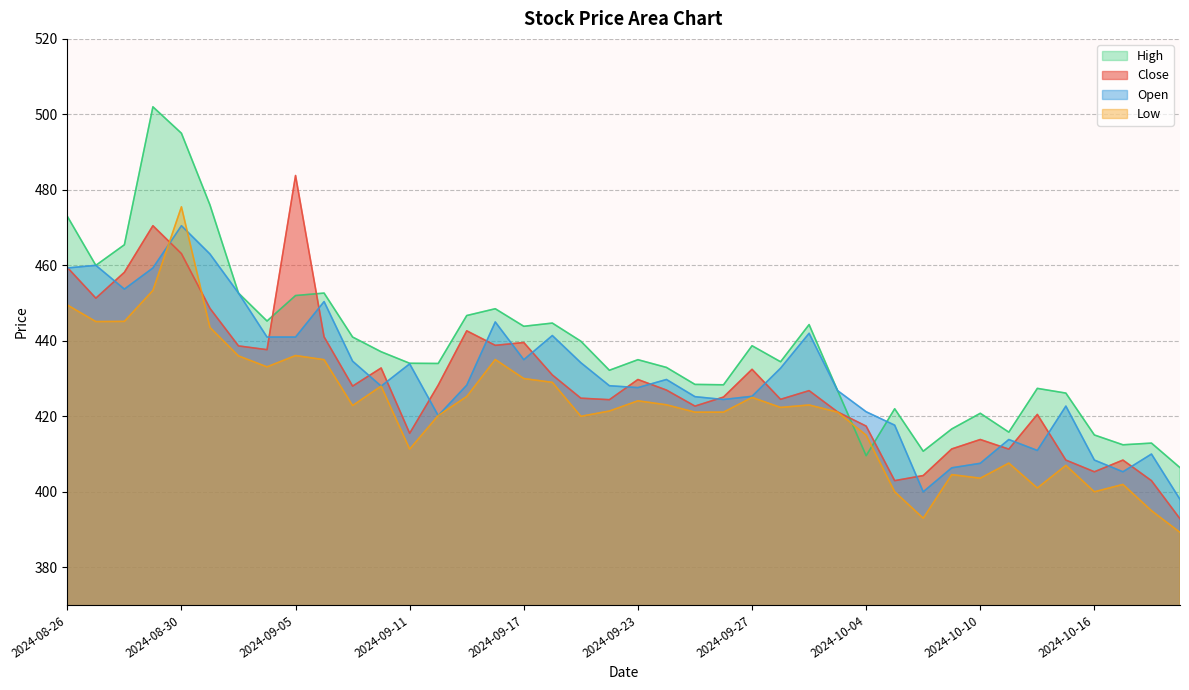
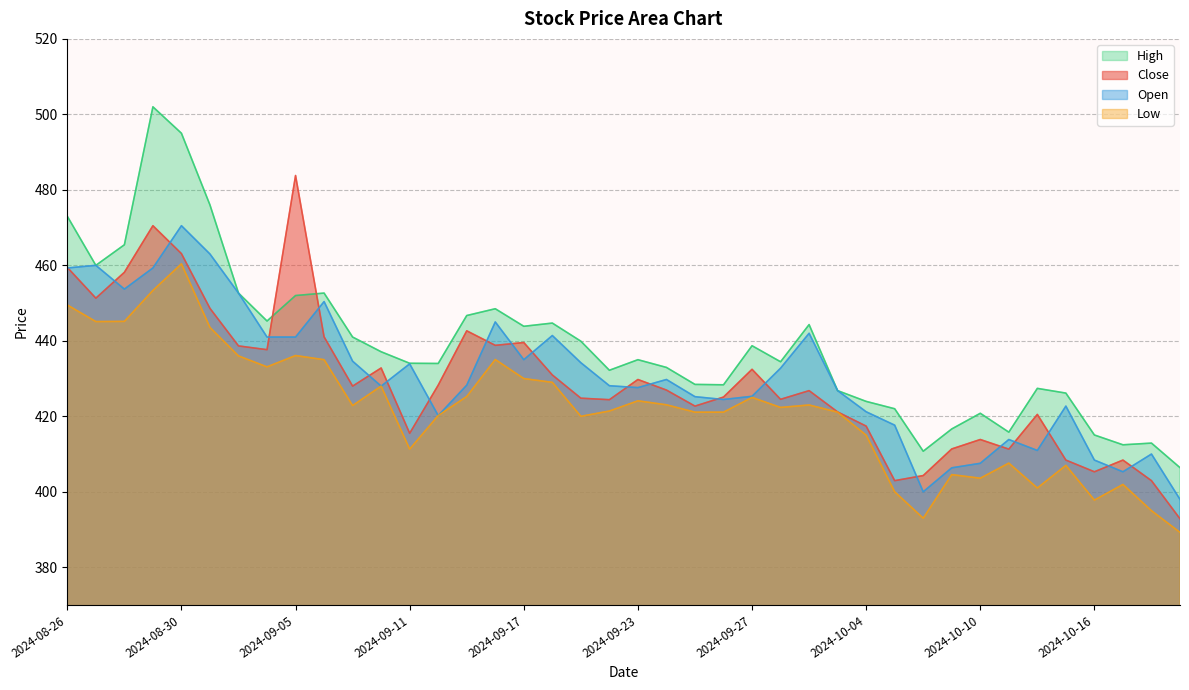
  {
    "High": {
      "2024-08-26": 473,
      "2024-08-30": 495,
      "2024-09-05": 452,
      "2024-09-17": 444,
      "2024-09-23": 435,
      "2024-09-27": 439,
-     "2024-10-04": 410,
+     "2024-10-04": 424,
      "2024-10-10": 421,
      "2024-10-16": 415
    },
    "Close": {
      "2024-08-30": 463,
      "2024-09-05": 484,
      "2024-09-11": 416,
      "2024-09-17": 440,
      "2024-09-23": 430,
      "2024-09-27": 432,
      "2024-10-04": 417,
      "2024-10-10": 414,
      "2024-10-16": 405
    },
    "Open": {
      "2024-08-30": 471,
      "2024-09-05": 441,
      "2024-09-17": 435,
      "2024-09-23": 428,
      "2024-10-04": 421,
      "2024-10-10": 408,
      "2024-10-16": 408
    },
    "Low": {
      "2024-08-26": 450,
-     "2024-08-30": 476,
+     "2024-08-30": 460,
      "2024-09-05": 436,
      "2024-09-11": 411,
      "2024-09-17": 430,
      "2024-09-23": 424,
      "2024-10-04": 415,
      "2024-10-10": 404,
-     "2024-10-16": 400
+     "2024-10-16": 398
    }
  }
